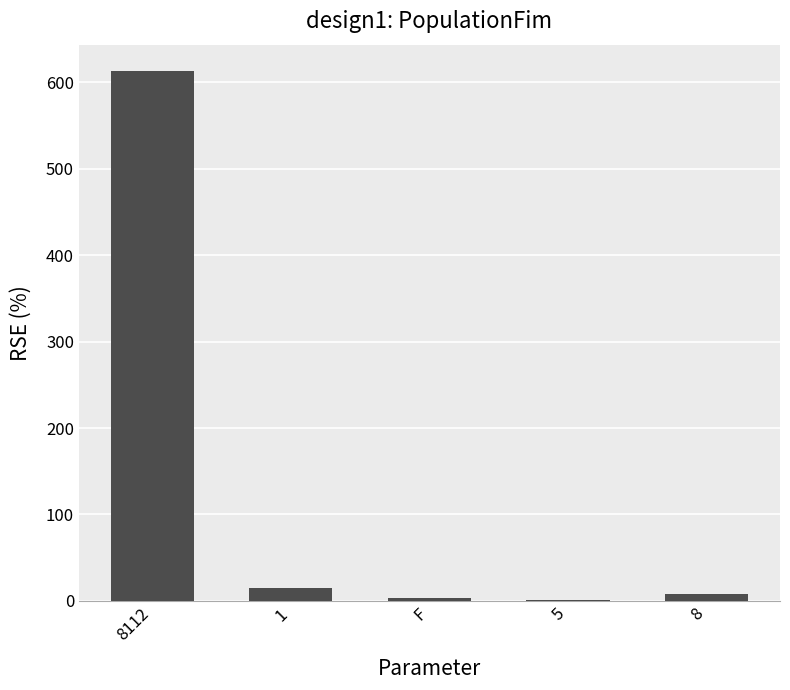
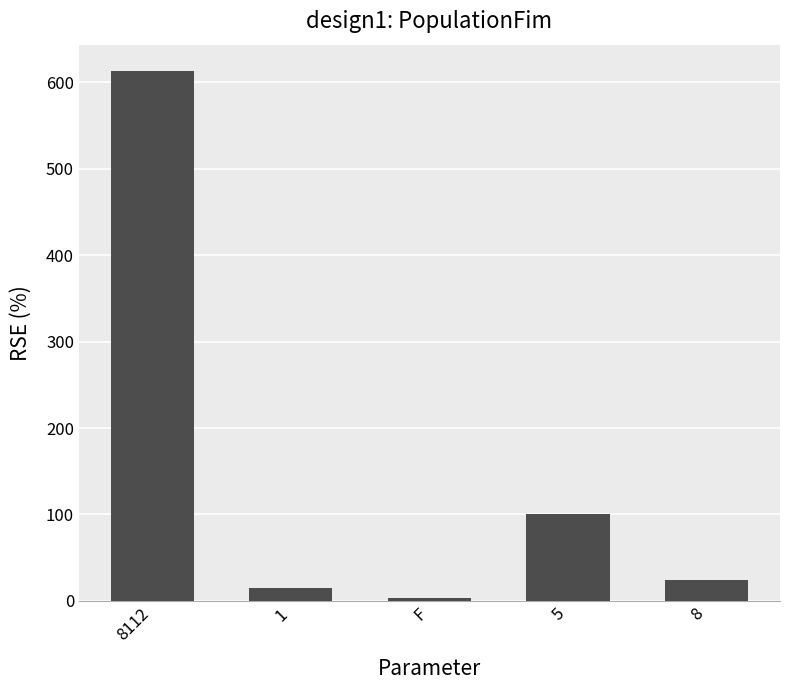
  {
    "8112": 610,
    "1": 20,
    "F": 0,
-   "5": 0,
-   "8": 10
+   "5": 100,
+   "8": 20
  }
